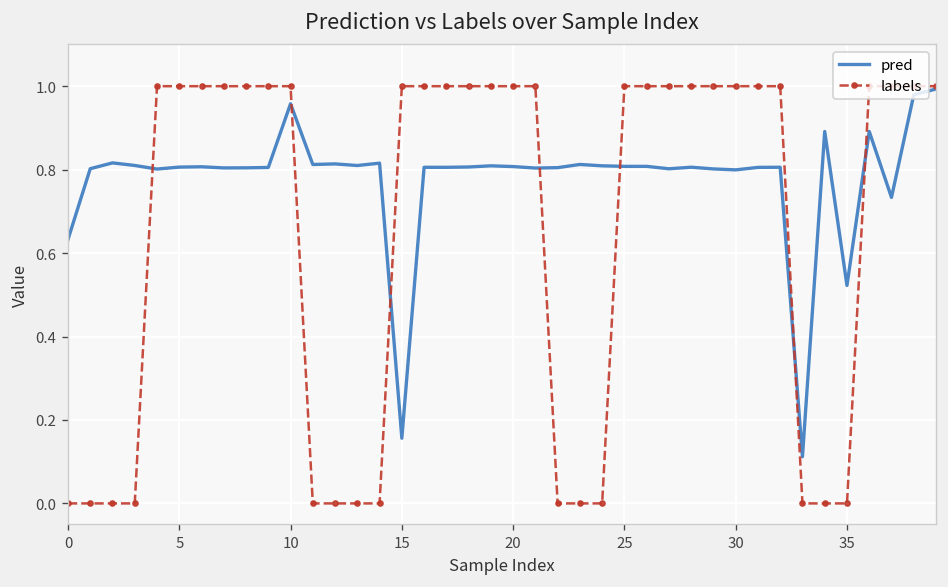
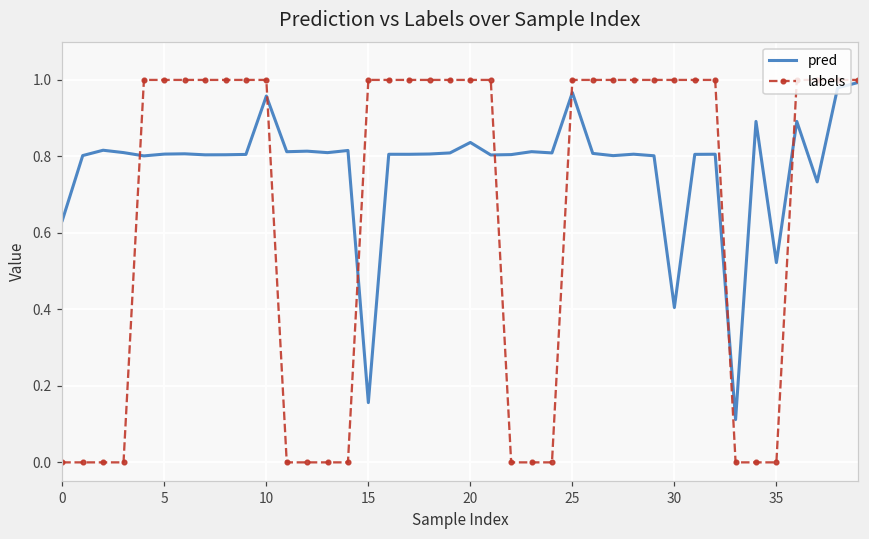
  {
    "pred": {
      "0": 0.63,
      "5": 0.81,
      "10": 0.96,
      "15": 0.16,
-     "20": 0.81,
-     "25": 0.81,
-     "30": 0.80,
+     "20": 0.84,
+     "25": 0.97,
+     "30": 0.40,
      "35": 0.52
    },
    "labels": {
      "0": 0.00,
      "5": 1.00,
      "10": 1.00,
      "15": 1.00,
      "20": 1.00,
      "25": 1.00,
      "30": 1.00,
      "35": 0.00
    }
  }
